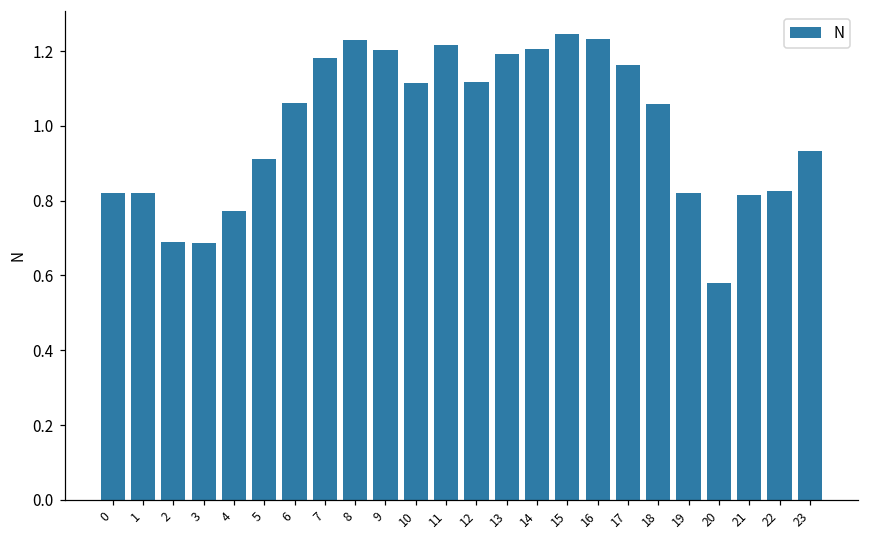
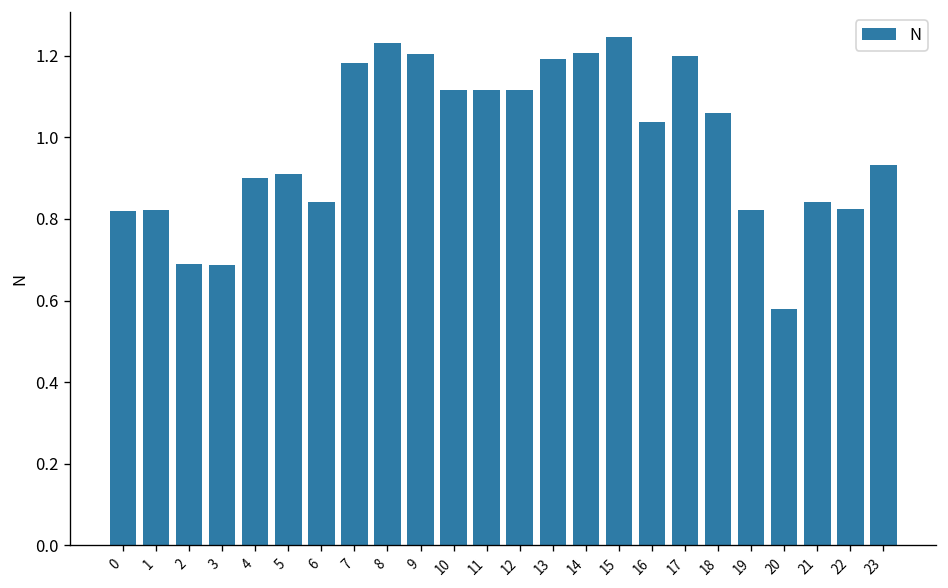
  {
    "0": 0.82,
    "1": 0.82,
    "2": 0.69,
    "3": 0.69,
-   "4": 0.77,
+   "4": 0.90,
    "5": 0.91,
-   "6": 1.06,
+   "6": 0.84,
    "7": 1.18,
    "8": 1.23,
    "9": 1.20,
    "10": 1.12,
-   "11": 1.22,
+   "11": 1.11,
    "12": 1.12,
    "13": 1.19,
    "14": 1.21,
    "15": 1.25,
-   "16": 1.23,
-   "17": 1.16,
+   "16": 1.04,
+   "17": 1.20,
    "18": 1.06,
    "19": 0.82,
    "20": 0.58,
-   "21": 0.81,
+   "21": 0.84,
    "22": 0.83,
    "23": 0.93
  }
